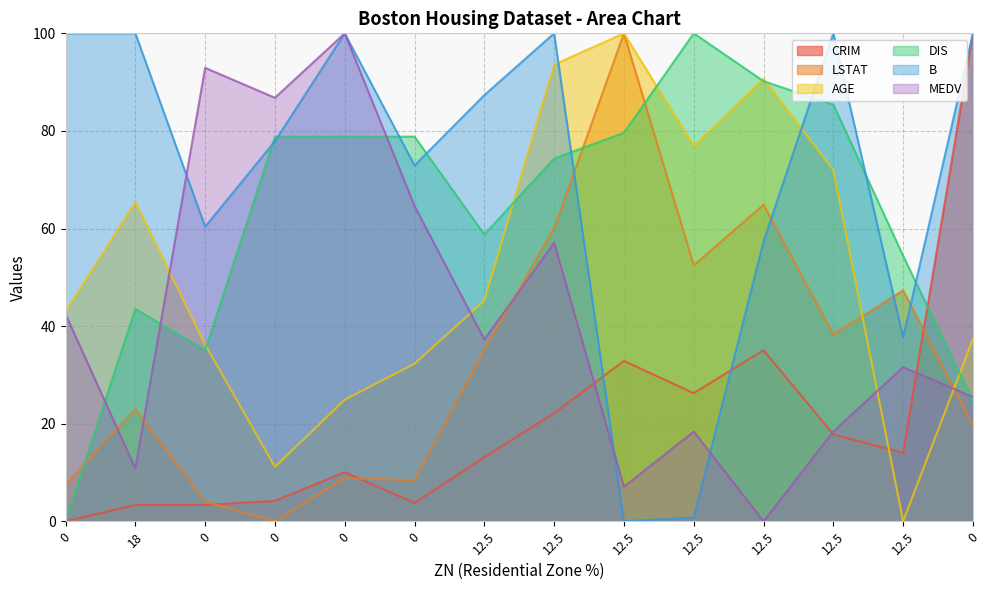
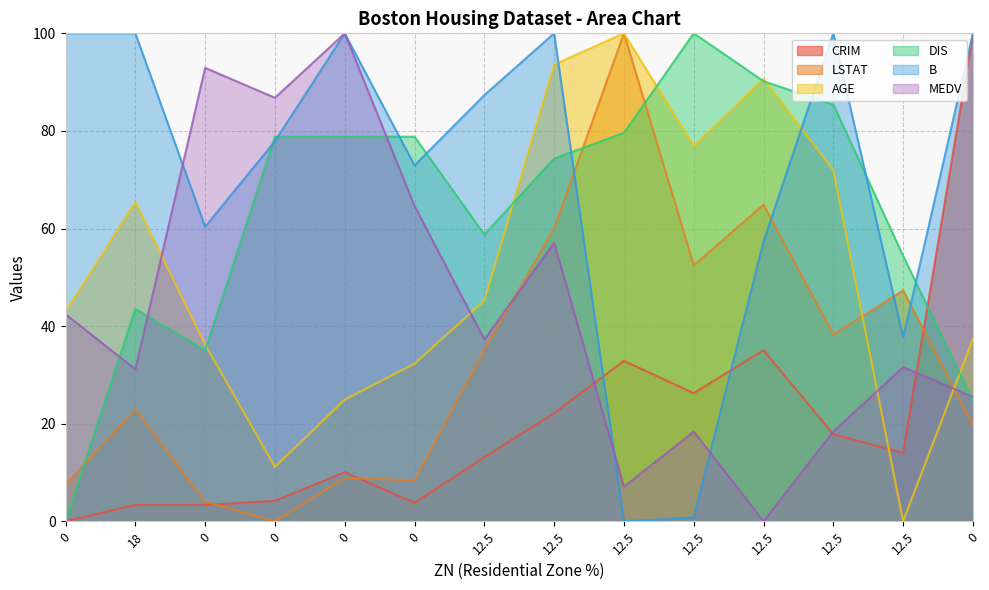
  {
    "AGE": {
      "18": 65
    },
    "DIS": {
      "18": 44
    },
    "B": {
      "18": 100
    },
    "MEDV": {
-     "18": 11
+     "18": 31
    }
  }
